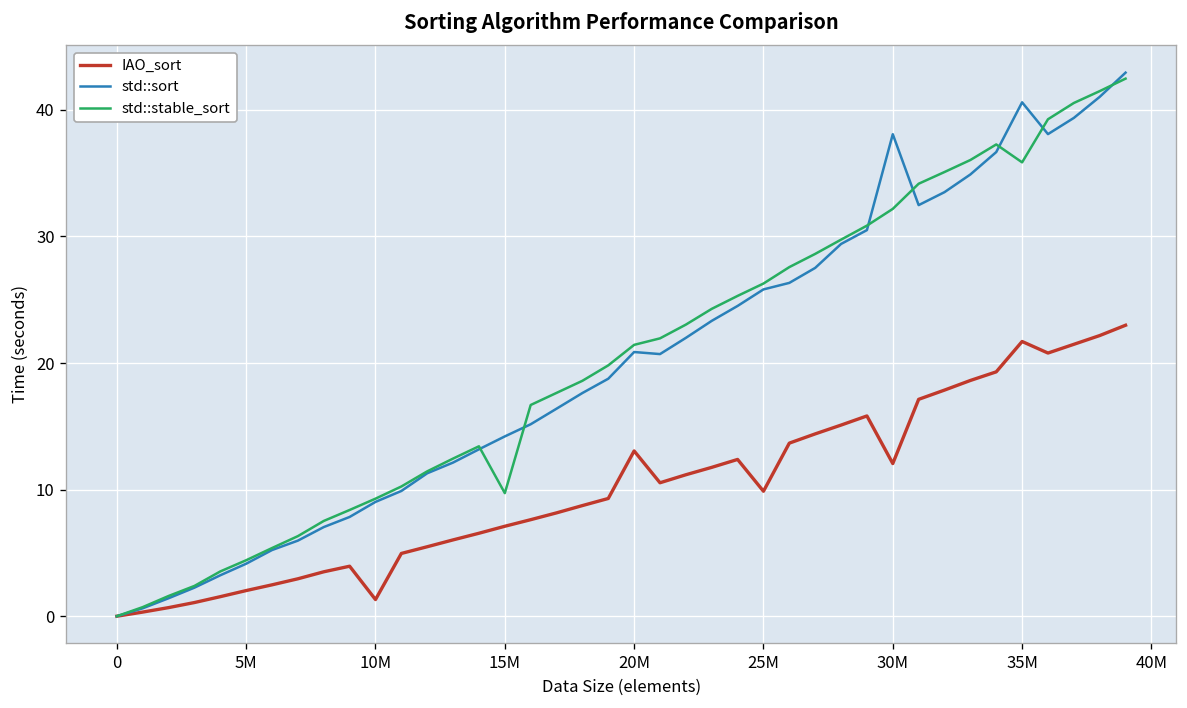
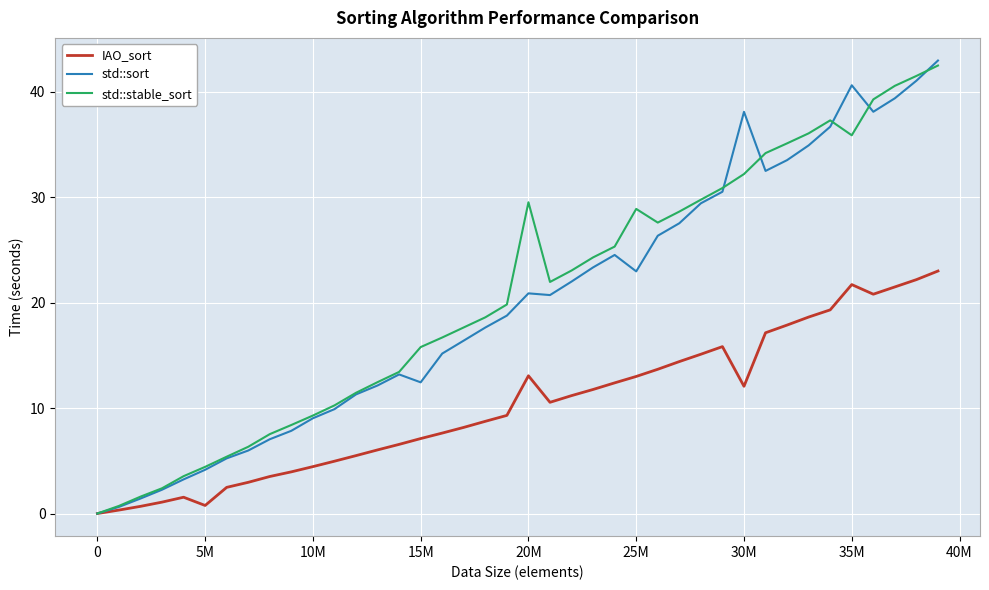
  {
    "IAO_sort": {
-     "5M": 2.0,
-     "10M": 1.3,
+     "5M": 0.8,
+     "10M": 4.4,
      "15M": 7.1,
      "20M": 13.1,
-     "25M": 9.9,
+     "25M": 13.0,
      "30M": 12.1,
      "35M": 21.7
    },
    "std::sort": {
      "5M": 4.1,
      "10M": 9.0,
-     "15M": 14.2,
+     "15M": 12.4,
      "20M": 20.9,
-     "25M": 25.8,
+     "25M": 23.0,
      "30M": 38.1,
      "35M": 40.6
    },
    "std::stable_sort": {
      "5M": 4.4,
      "10M": 9.3,
-     "15M": 9.7,
-     "20M": 21.4,
-     "25M": 26.3,
+     "15M": 15.8,
+     "20M": 29.5,
+     "25M": 28.9,
      "30M": 32.2,
      "35M": 35.9
    }
  }
